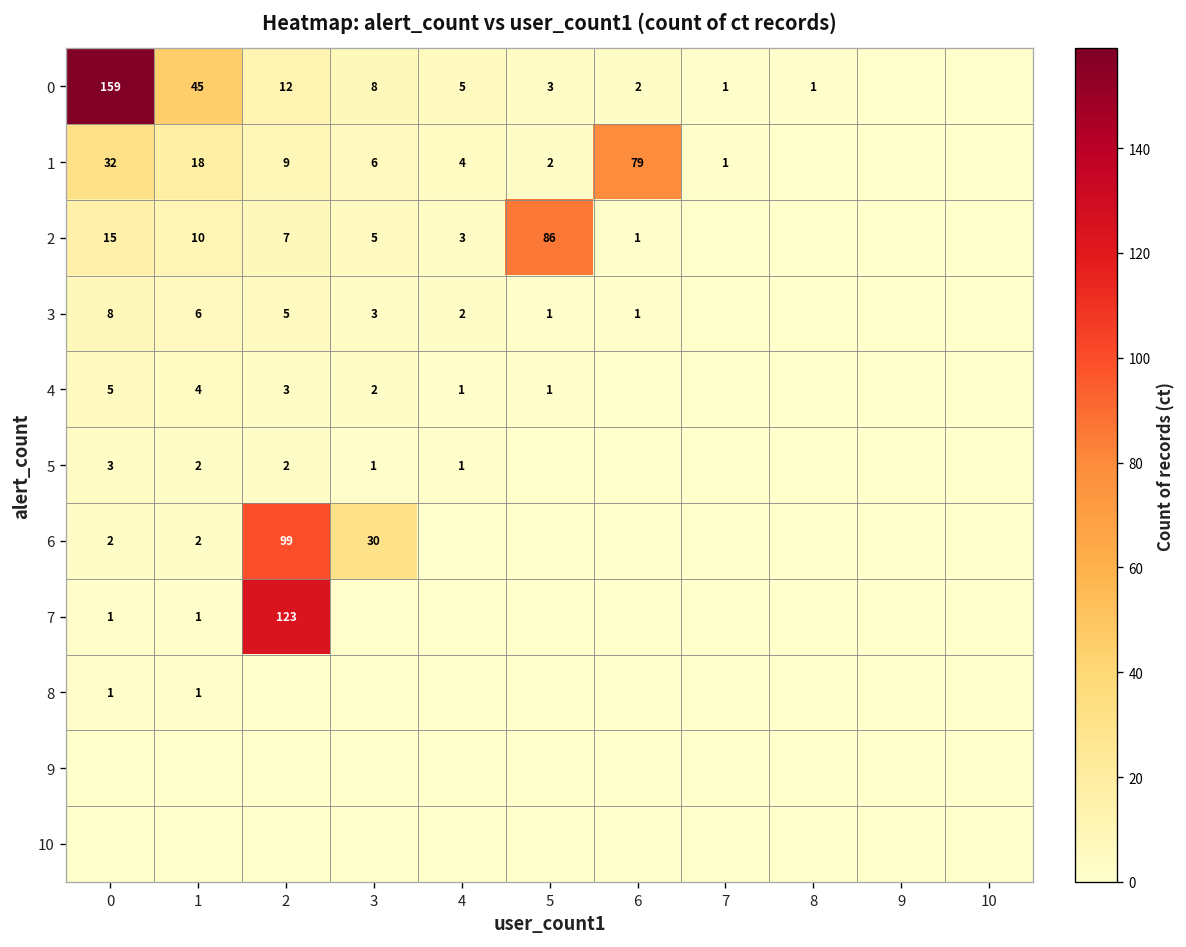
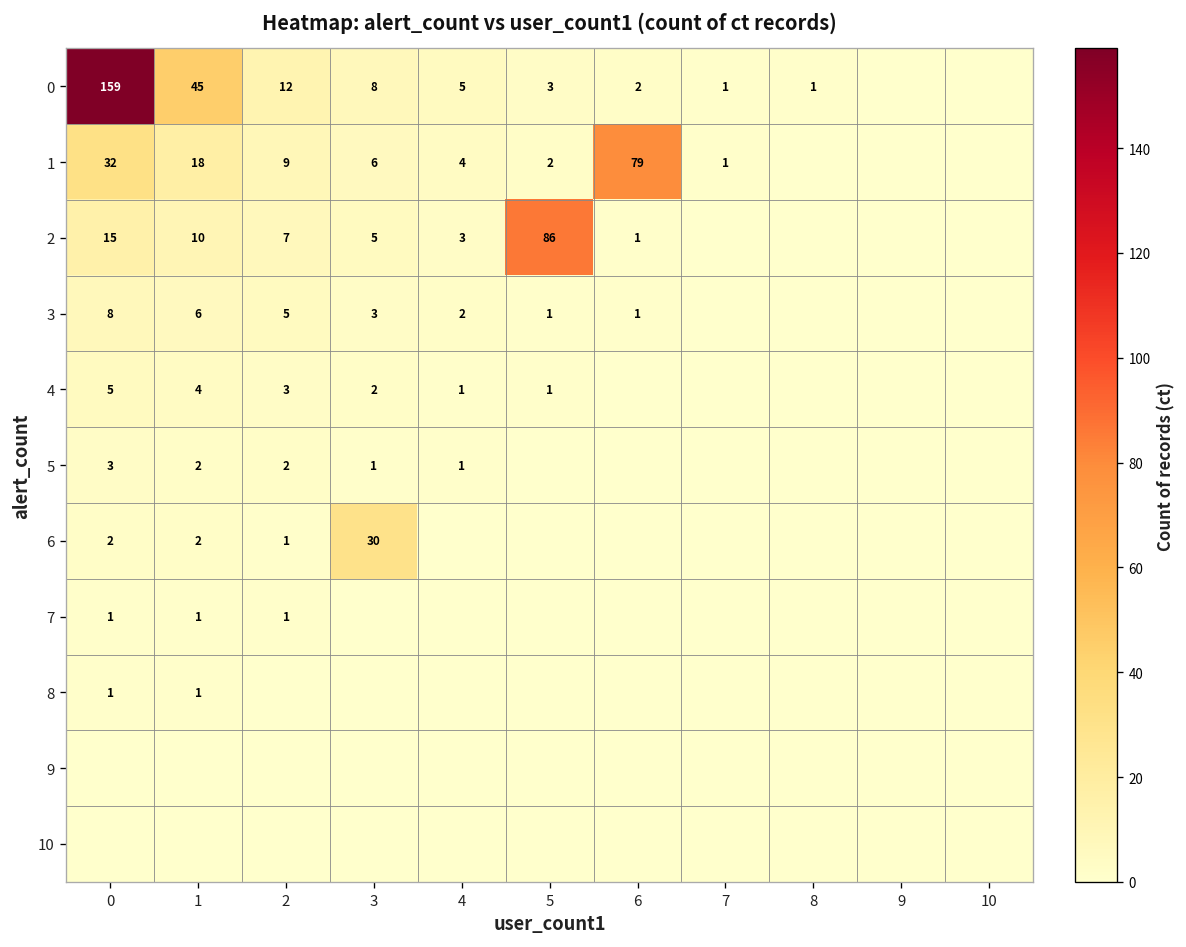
  {
    "0": {
      "0": 159,
      "1": 45,
      "2": 12,
      "3": 8,
      "4": 5,
      "5": 3,
      "6": 2,
      "7": 1,
      "8": 1
    },
    "1": {
      "0": 32,
      "1": 18,
      "2": 9,
      "3": 6,
      "4": 4,
      "5": 2,
      "6": 79,
      "7": 1
    },
    "2": {
      "0": 15,
      "1": 10,
      "2": 7,
      "3": 5,
      "4": 3,
      "5": 86,
      "6": 1
    },
    "3": {
      "0": 8,
      "1": 6,
      "2": 5,
      "3": 3,
      "4": 2,
      "5": 1,
      "6": 1
    },
    "4": {
      "0": 5,
      "1": 4,
      "2": 3,
      "3": 2,
      "4": 1,
      "5": 1
    },
    "5": {
      "0": 3,
      "1": 2,
      "2": 2,
      "3": 1,
      "4": 1
    },
    "6": {
      "0": 2,
      "1": 2,
-     "2": 99,
+     "2": 1,
      "3": 30
    },
    "7": {
      "0": 1,
      "1": 1,
-     "2": 123
+     "2": 1
    },
    "8": {
      "0": 1,
      "1": 1
    }
  }
